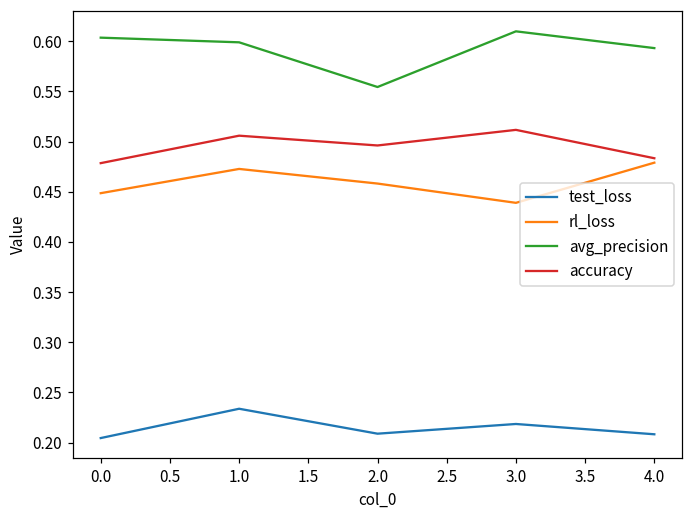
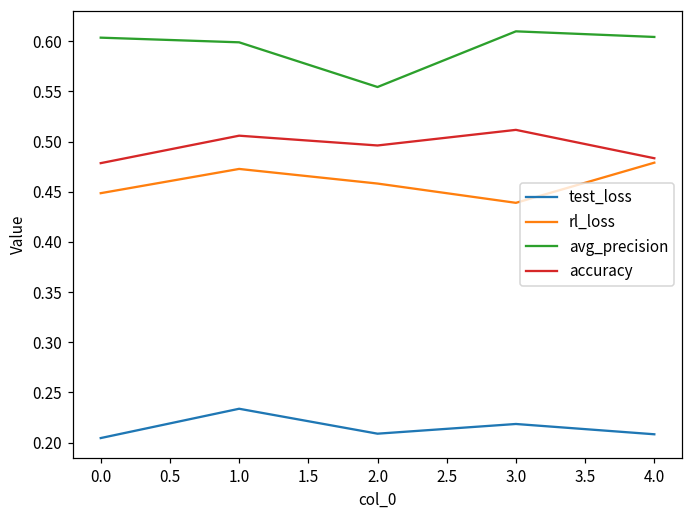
  {
    "test_loss": {
      "0.0": 0.20,
      "1.0": 0.23,
      "2.0": 0.21,
      "3.0": 0.22,
      "4.0": 0.21
    },
    "rl_loss": {
      "0.0": 0.45,
      "1.0": 0.47,
      "2.0": 0.46,
      "3.0": 0.44,
      "4.0": 0.48
    },
    "avg_precision": {
      "0.0": 0.60,
      "1.0": 0.60,
      "2.0": 0.55,
      "3.0": 0.61,
-     "4.0": 0.59
+     "4.0": 0.60
    },
    "accuracy": {
      "0.0": 0.48,
      "1.0": 0.51,
      "2.0": 0.50,
      "3.0": 0.51,
      "4.0": 0.48
    }
  }
